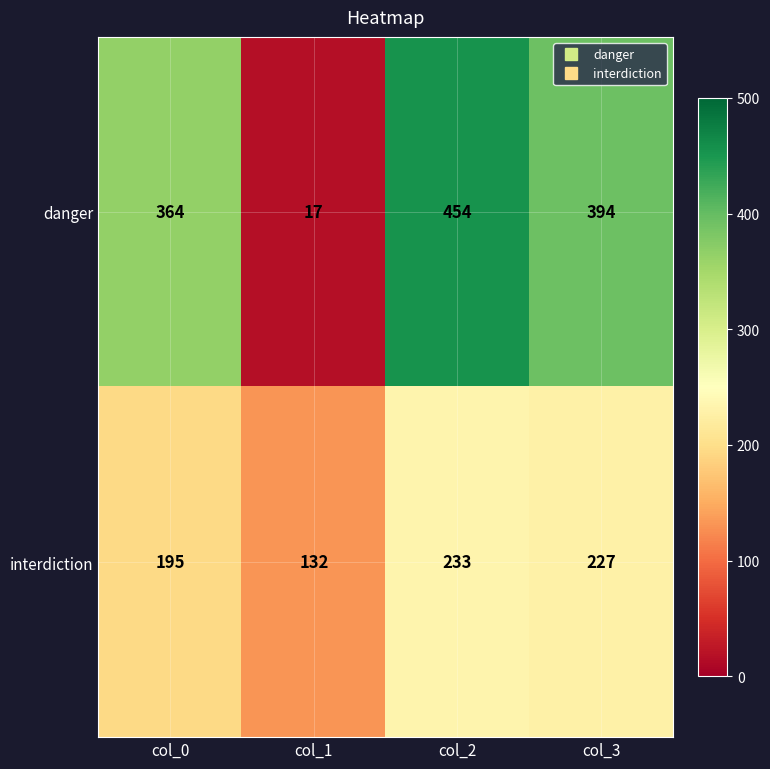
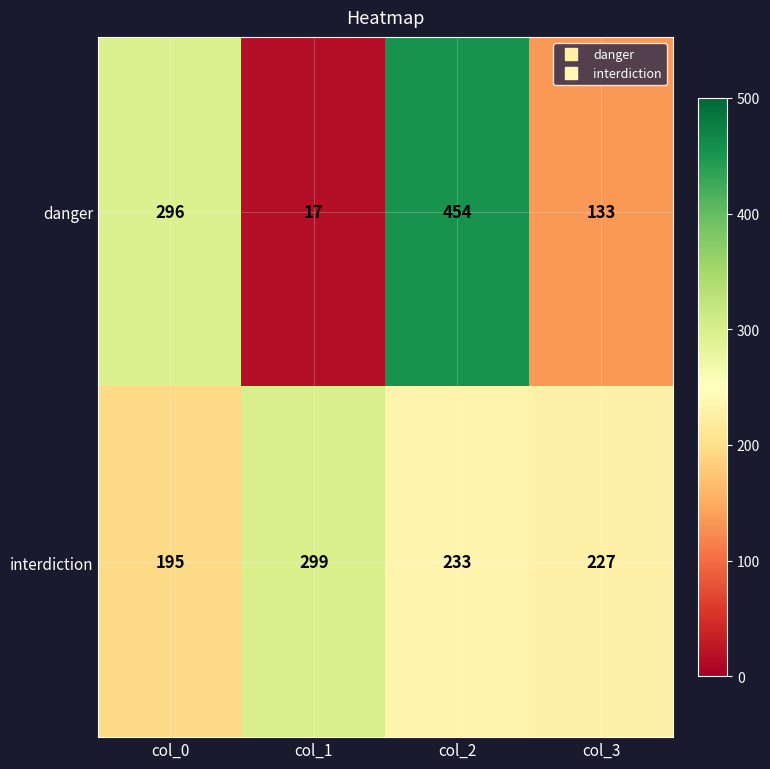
  {
    "danger": {
-     "col_0": 364,
+     "col_0": 296,
      "col_1": 17,
      "col_2": 454,
-     "col_3": 394
+     "col_3": 133
    },
    "interdiction": {
      "col_0": 195,
-     "col_1": 132,
+     "col_1": 299,
      "col_2": 233,
      "col_3": 227
    }
  }
